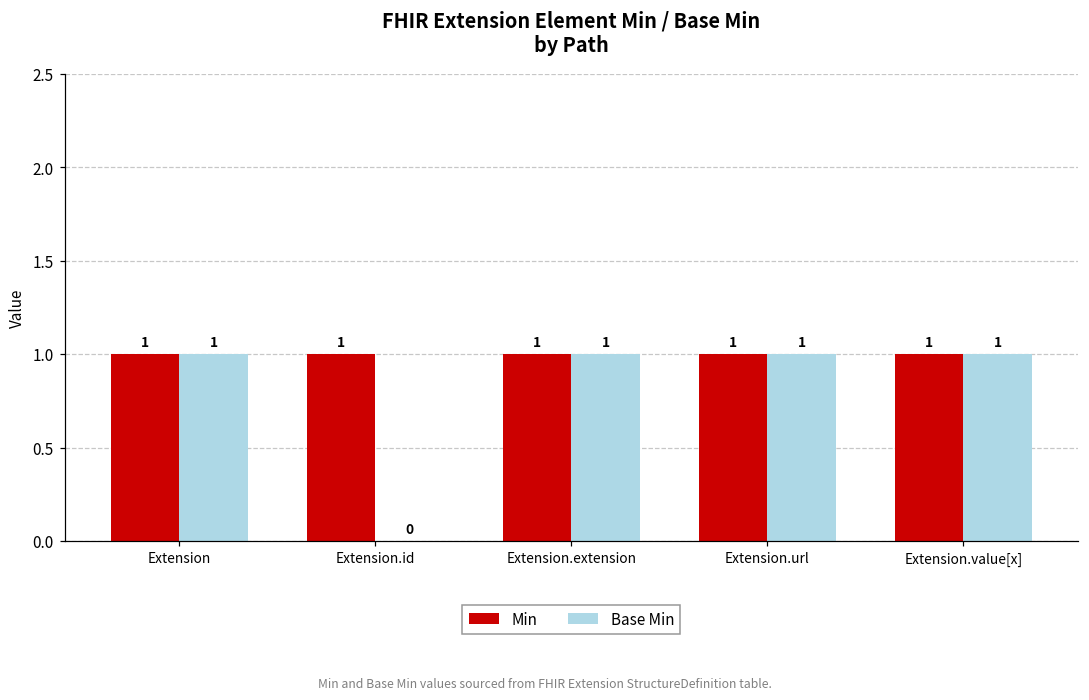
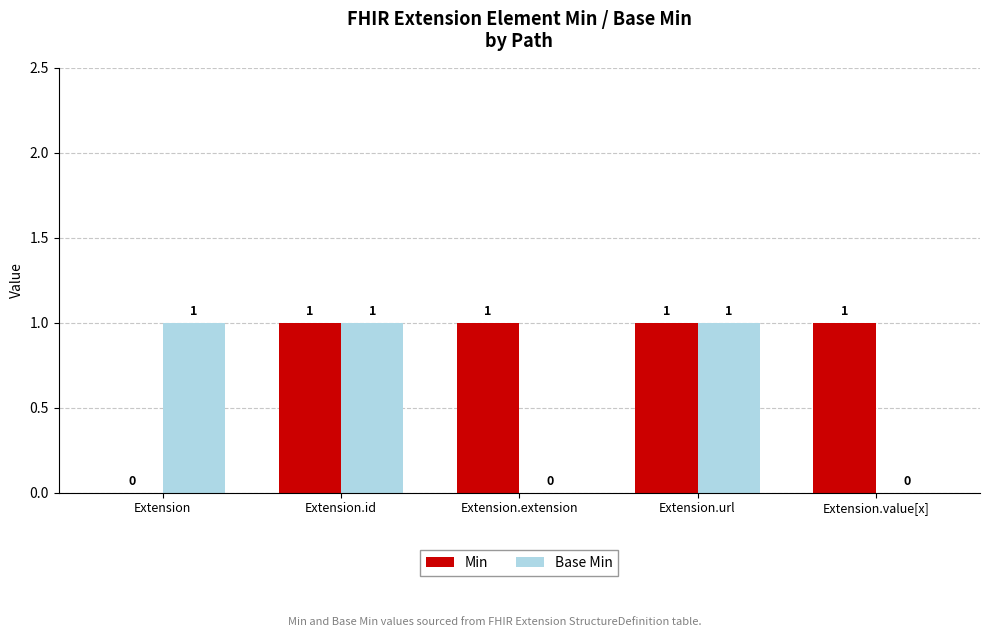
  {
    "Min": {
-     "Extension": 1,
+     "Extension": 0,
      "Extension.id": 1,
      "Extension.extension": 1,
      "Extension.url": 1,
      "Extension.value[x]": 1
    },
    "Base Min": {
      "Extension": 1,
-     "Extension.id": 0,
-     "Extension.extension": 1,
+     "Extension.id": 1,
+     "Extension.extension": 0,
      "Extension.url": 1,
-     "Extension.value[x]": 1
+     "Extension.value[x]": 0
    }
  }
